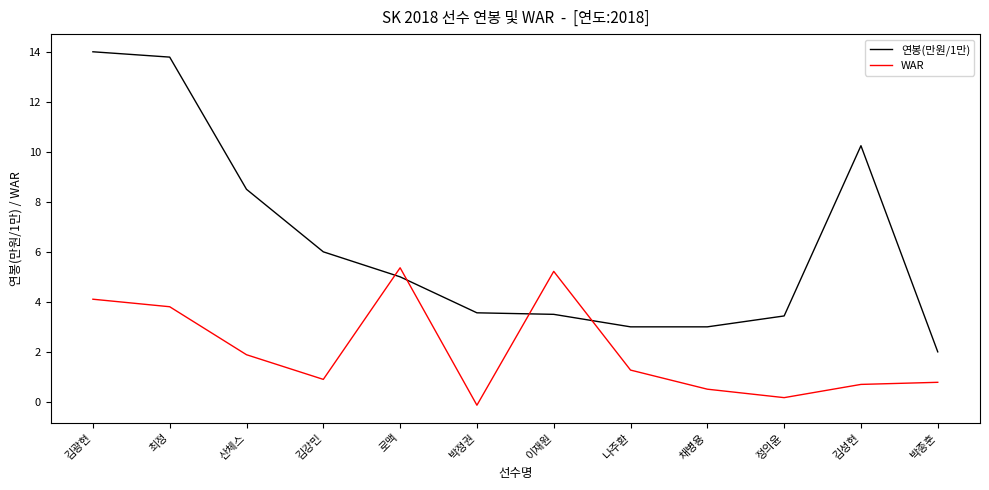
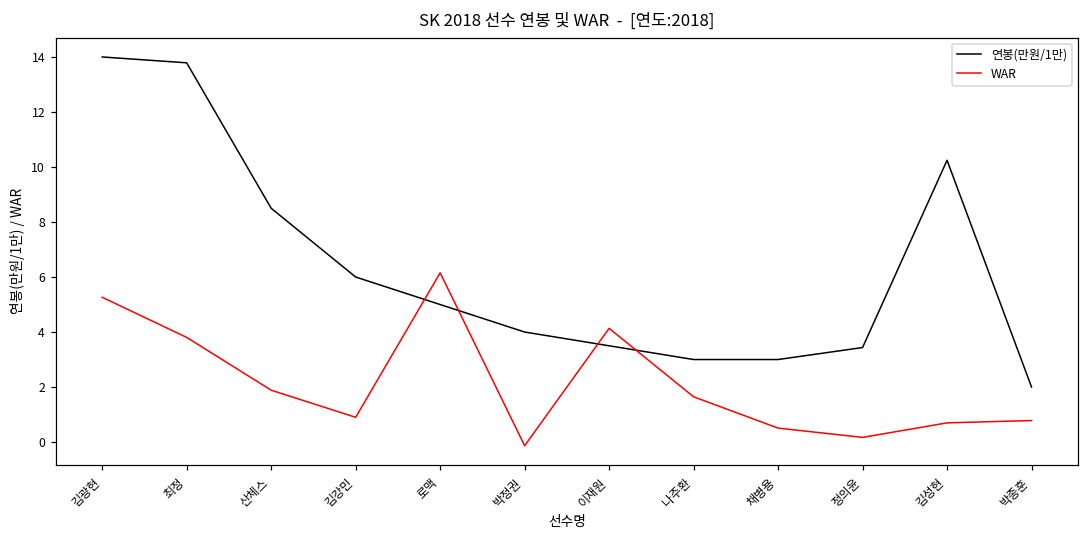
  {
    "연봉(만원/1만)": {
      "김광현": 14.0,
      "최정": 13.8,
      "산체스": 8.5,
      "김강민": 6.0,
      "로맥": 5.0,
-     "박정권": 3.6,
+     "박정권": 4.0,
      "이재원": 3.5,
      "나주환": 3.0,
      "채병용": 3.0,
      "정의윤": 3.4,
      "김성현": 10.2,
      "박종훈": 2.0
    },
    "WAR": {
-     "김광현": 4.1,
+     "김광현": 5.3,
      "최정": 3.8,
      "산체스": 1.9,
      "김강민": 0.9,
-     "로맥": 5.4,
+     "로맥": 6.2,
      "박정권": -0.1,
-     "이재원": 5.2,
-     "나주환": 1.3,
+     "이재원": 4.1,
+     "나주환": 1.6,
      "채병용": 0.5,
      "정의윤": 0.2,
      "김성현": 0.7,
      "박종훈": 0.8
    }
  }
